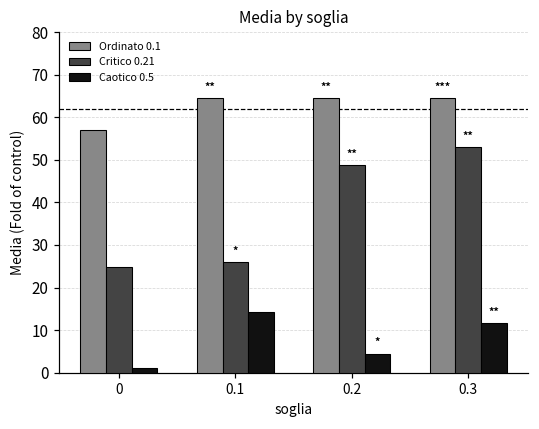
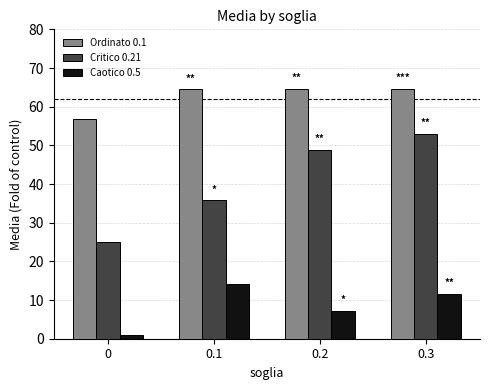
  {
    "Ordinato 0.1": {
      "0": 57,
      "0.1": 64,
      "0.2": 65,
      "0.3": 65
    },
    "Critico 0.21": {
      "0": 25,
-     "0.1": 26,
+     "0.1": 36,
      "0.2": 49,
      "0.3": 53
    },
    "Caotico 0.5": {
      "0": 1,
      "0.1": 14,
-     "0.2": 4,
+     "0.2": 7,
      "0.3": 12
    }
  }
